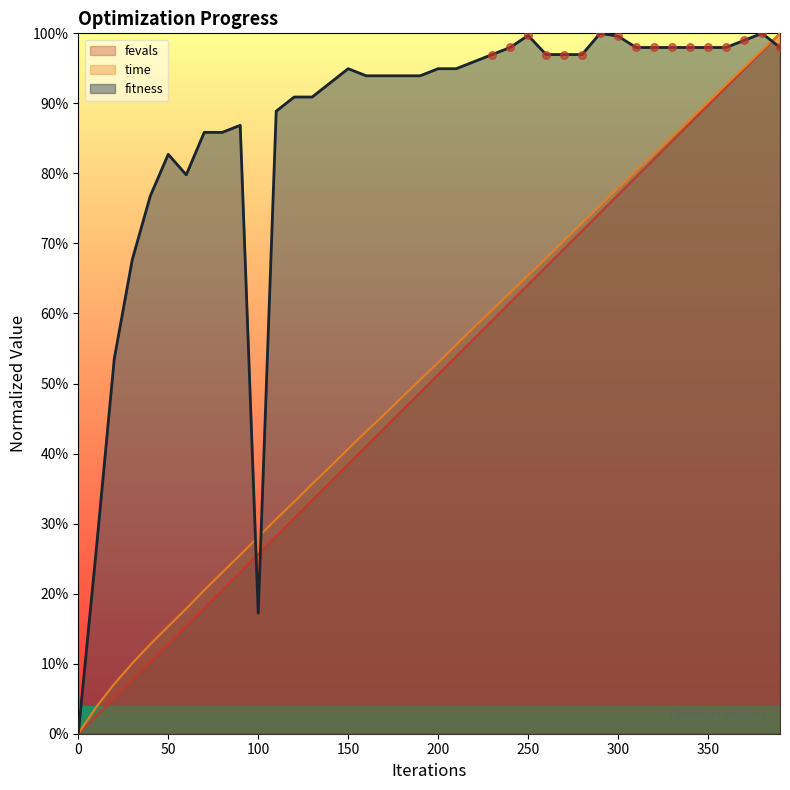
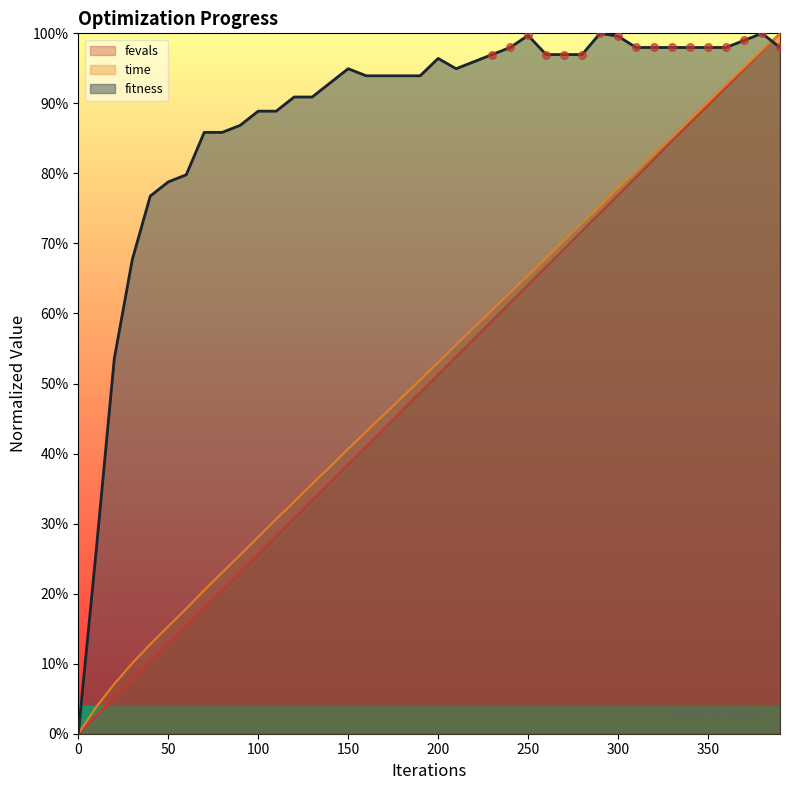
  {
    "fitness": {
-     "50": "83%",
-     "100": "17%",
+     "50": "79%",
+     "100": "89%",
      "150": "95%",
-     "200": "95%"
+     "200": "96%"
    }
  }
